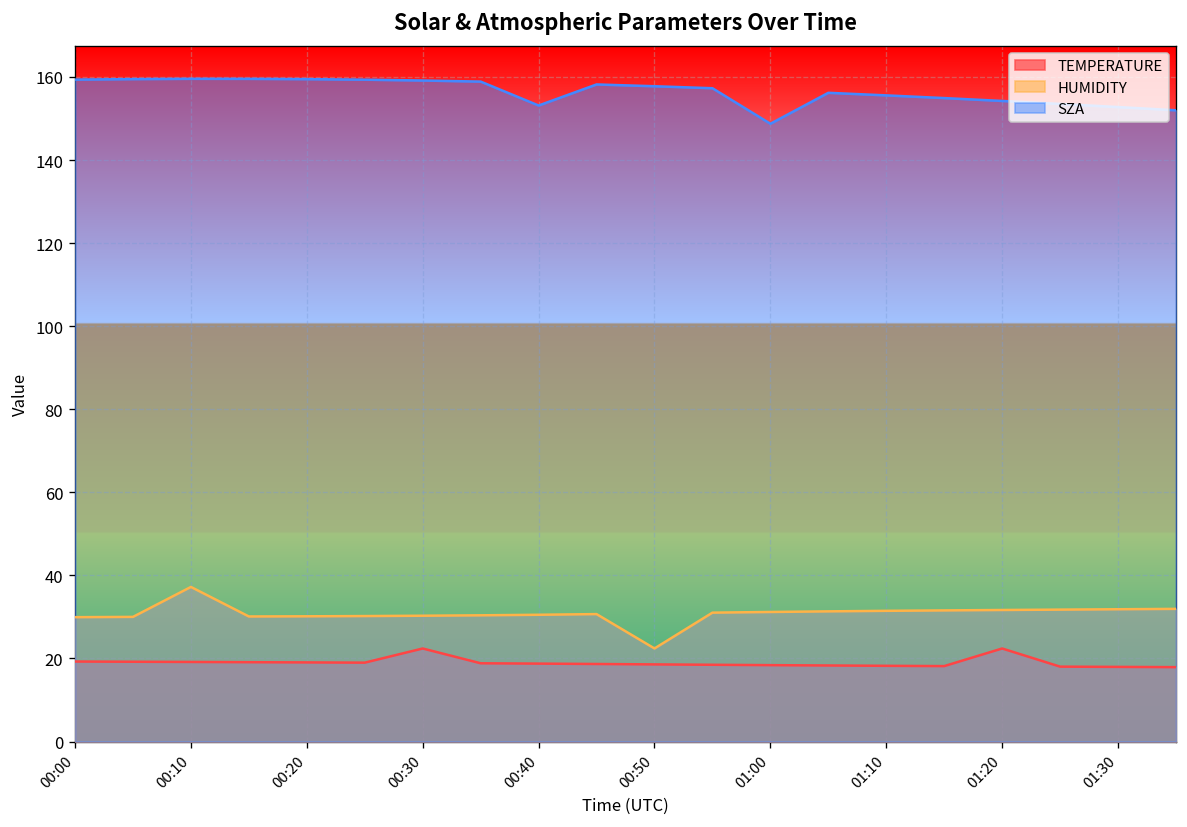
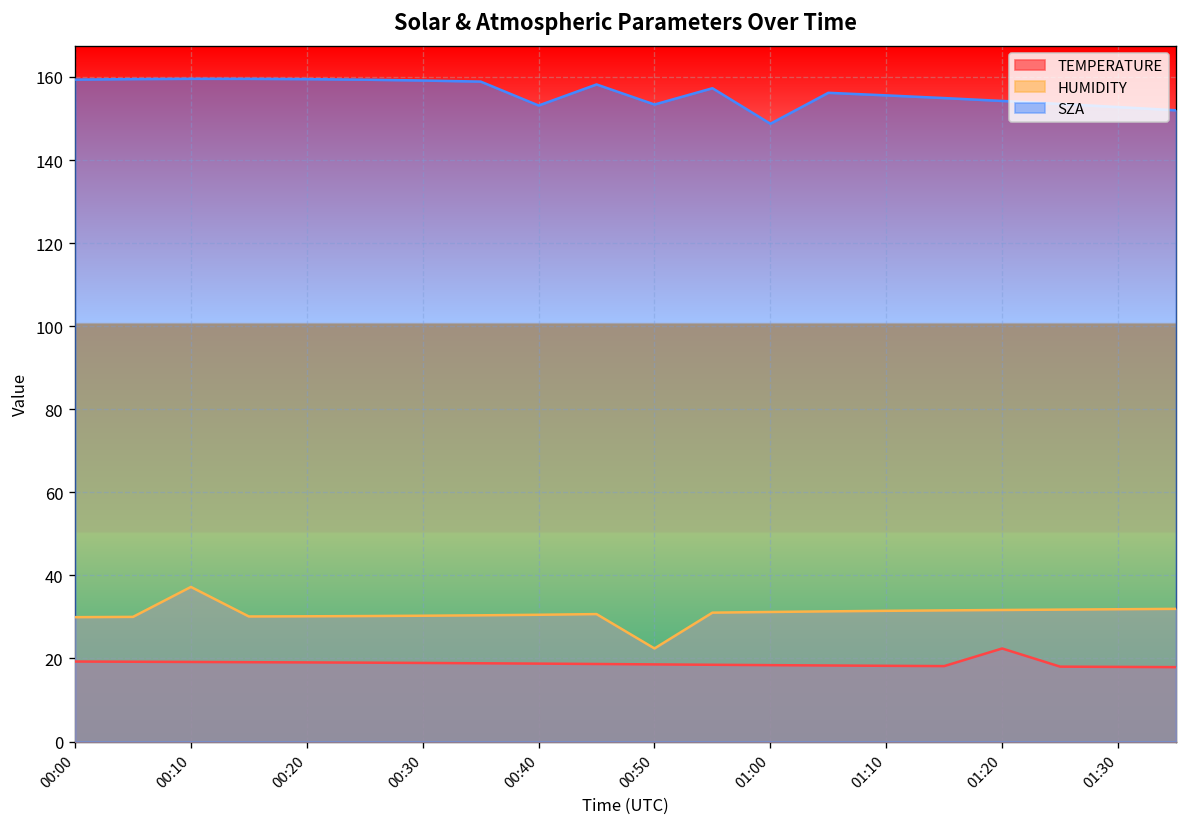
  {
    "TEMPERATURE": {
      "00:00": 19,
      "00:10": 19,
      "00:20": 19,
-     "00:30": 22,
+     "00:30": 19,
      "00:40": 19,
      "00:50": 19,
      "01:00": 18,
      "01:10": 18,
      "01:20": 22,
      "01:30": 18
    },
    "HUMIDITY": {
      "00:00": 30,
      "00:10": 37,
      "00:20": 30,
      "00:30": 30,
      "00:40": 31,
      "00:50": 22,
      "01:00": 31,
      "01:10": 31,
      "01:20": 32,
      "01:30": 32
    },
    "SZA": {
      "00:00": 159,
      "00:10": 160,
      "00:20": 159,
      "00:30": 159,
      "00:40": 153,
-     "00:50": 158,
+     "00:50": 153,
      "01:00": 149,
      "01:10": 156,
      "01:20": 154
    }
  }
